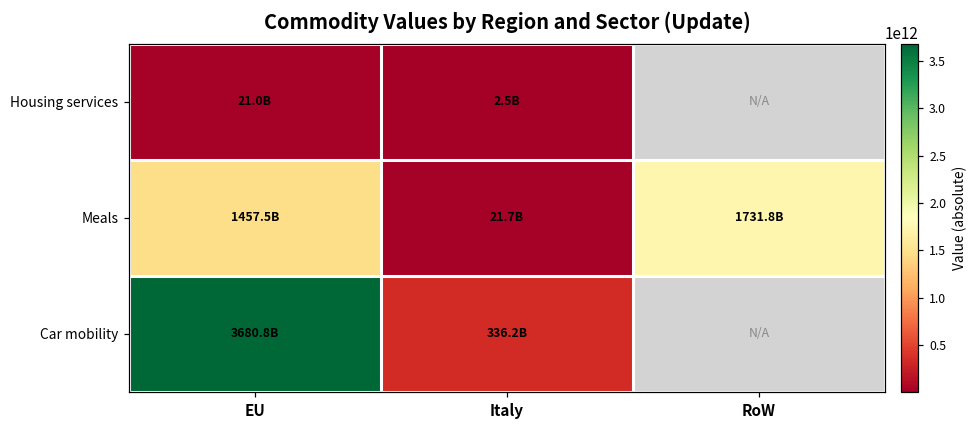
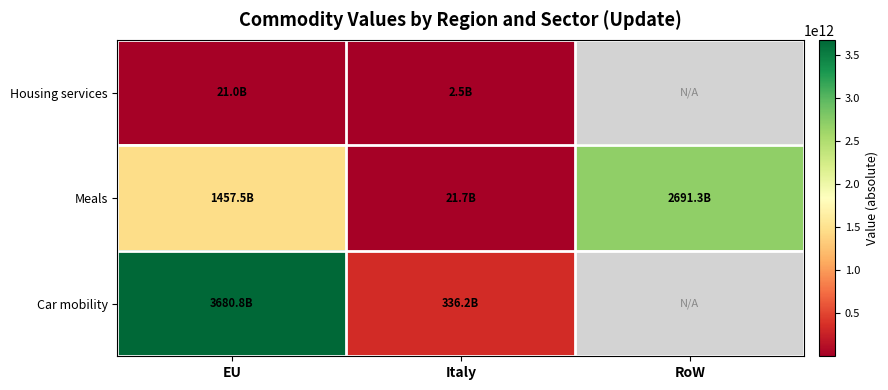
  {
    "Housing services": {
      "EU": "21.0B",
      "Italy": "2.5B"
    },
    "Meals": {
      "EU": "1457.5B",
      "Italy": "21.7B",
-     "RoW": "1731.8B"
+     "RoW": "2691.3B"
    },
    "Car mobility": {
      "EU": "3680.8B",
      "Italy": "336.2B"
    }
  }
